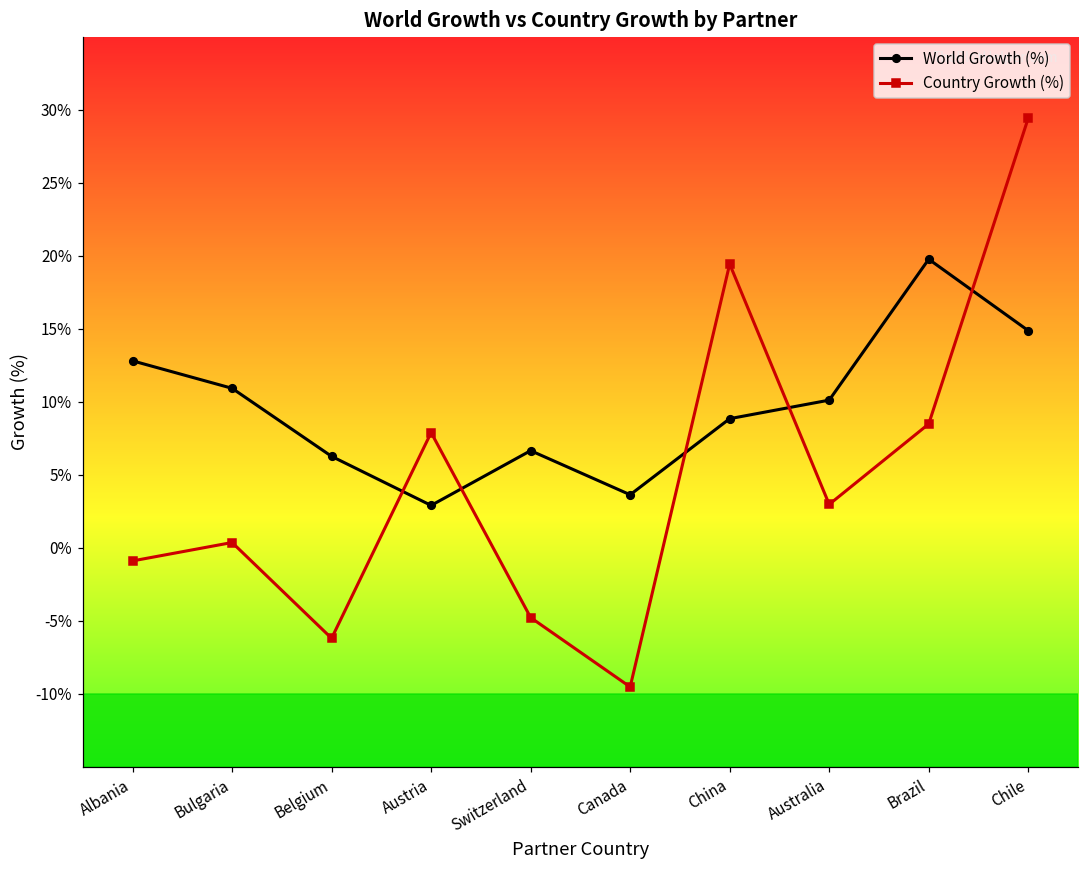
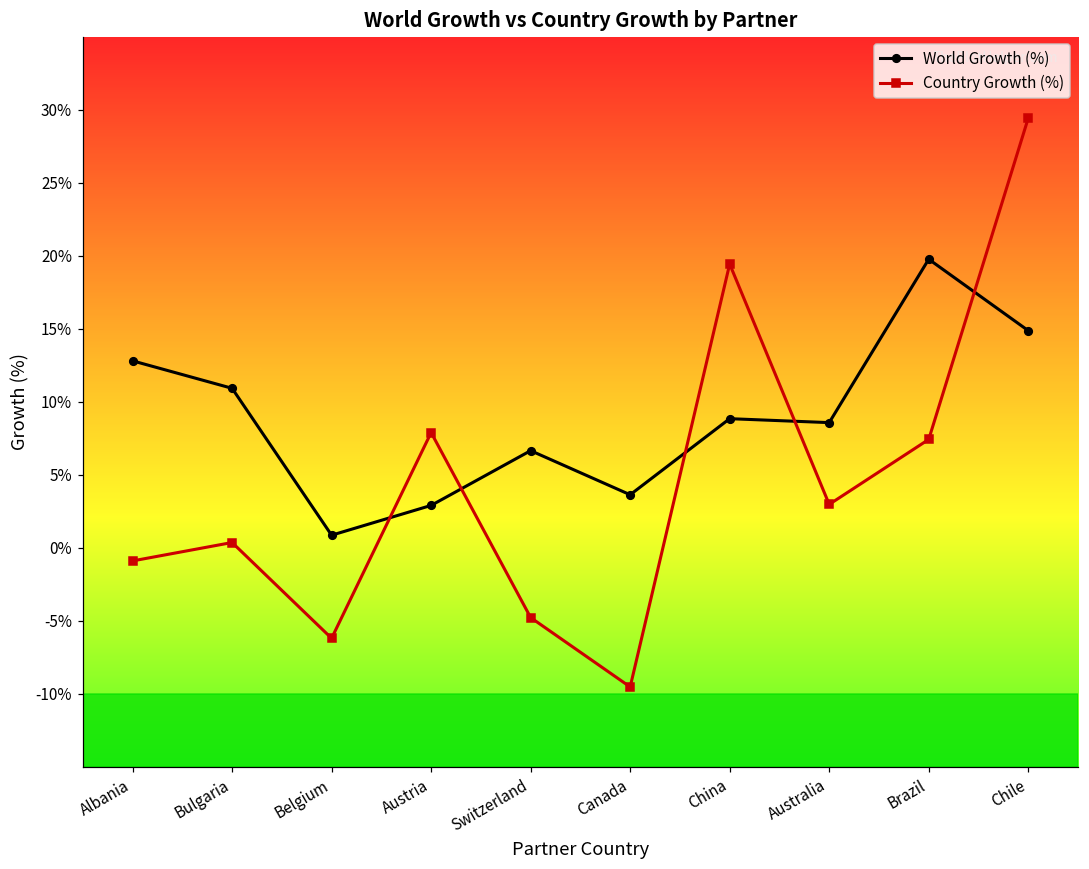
  {
    "World Growth (%)": {
      "Albania": "12.8%",
      "Bulgaria": "10.9%",
-     "Belgium": "6.3%",
+     "Belgium": "0.9%",
      "Austria": "2.9%",
      "Switzerland": "6.7%",
      "Canada": "3.6%",
      "China": "8.8%",
-     "Australia": "10.1%",
+     "Australia": "8.6%",
      "Brazil": "19.8%",
      "Chile": "14.9%"
    },
    "Country Growth (%)": {
      "Albania": "-0.9%",
      "Bulgaria": "0.4%",
      "Belgium": "-6.2%",
      "Austria": "7.9%",
      "Switzerland": "-4.8%",
      "Canada": "-9.5%",
      "China": "19.4%",
      "Australia": "3.0%",
-     "Brazil": "8.5%",
+     "Brazil": "7.4%",
      "Chile": "29.4%"
    }
  }
